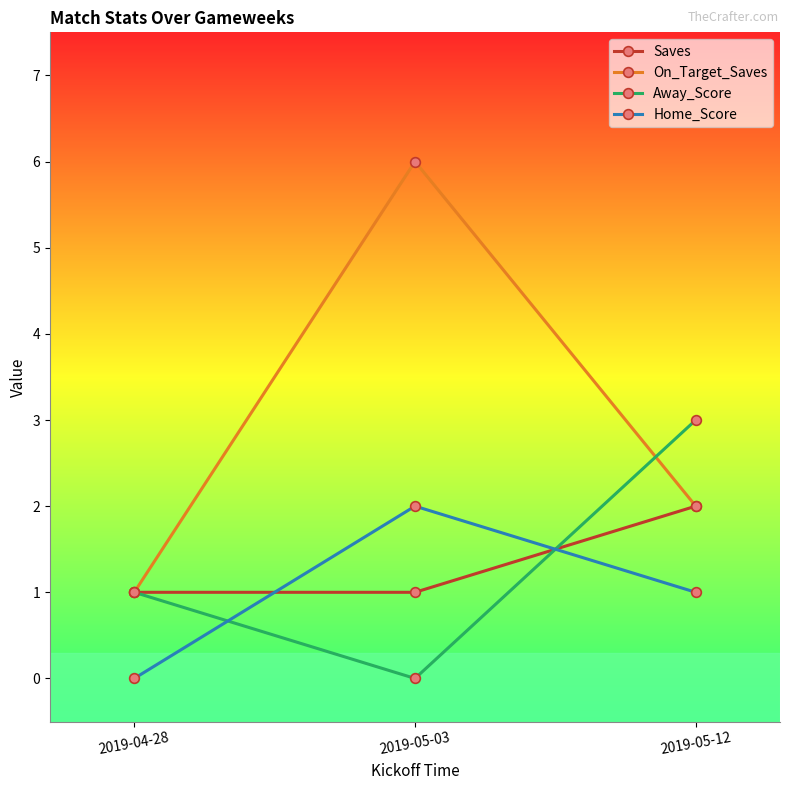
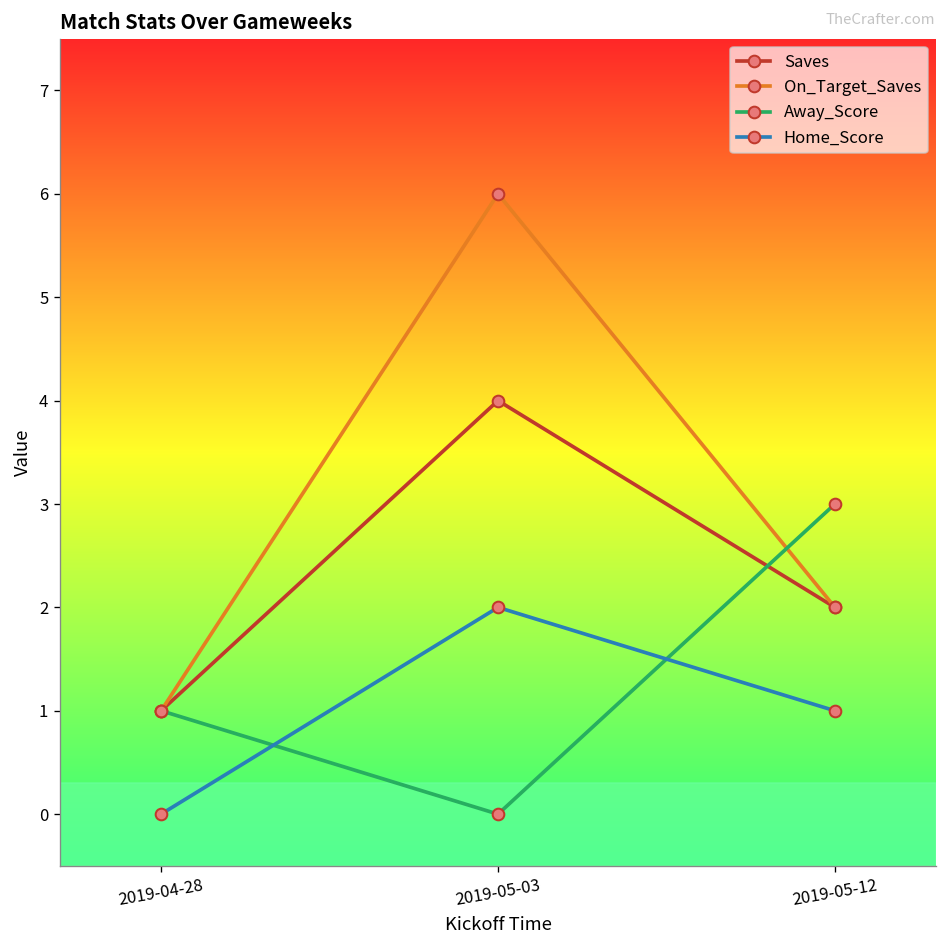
  {
    "Saves": {
-     "2019-05-03": 1
+     "2019-05-03": 4
    },
    "On_Target_Saves": {
      "2019-05-03": 6
    },
    "Away_Score": {
      "2019-05-12": 3
    },
    "Home_Score": {
      "2019-05-03": 2,
      "2019-05-12": 1
    }
  }
